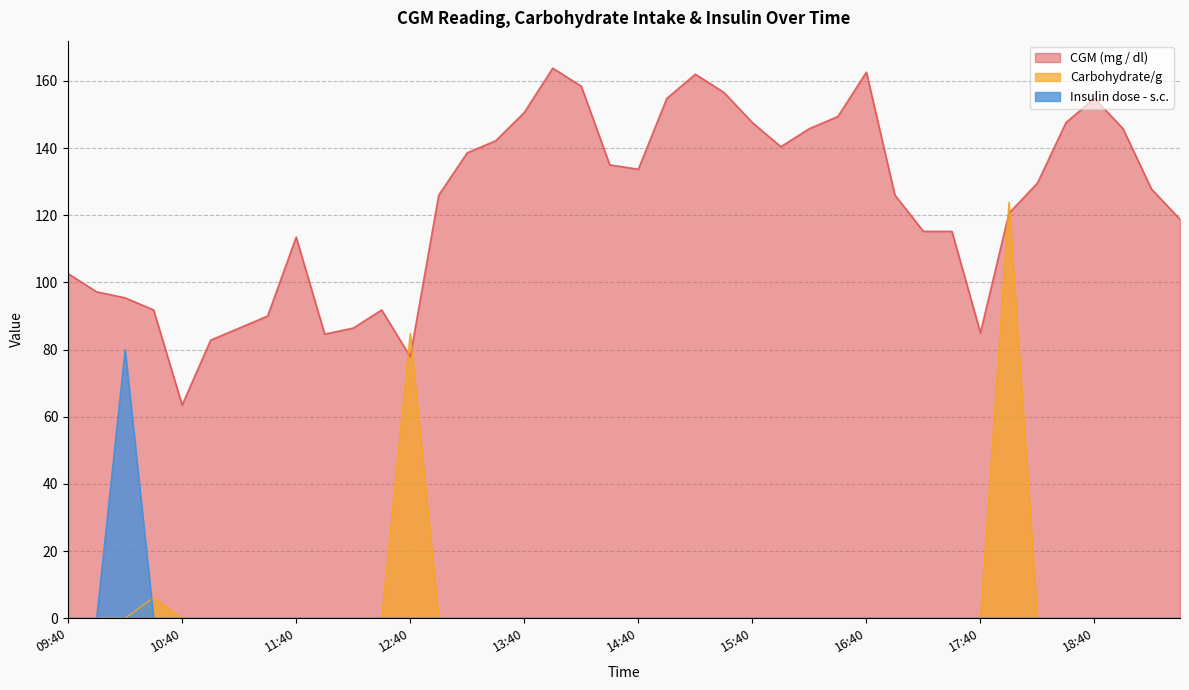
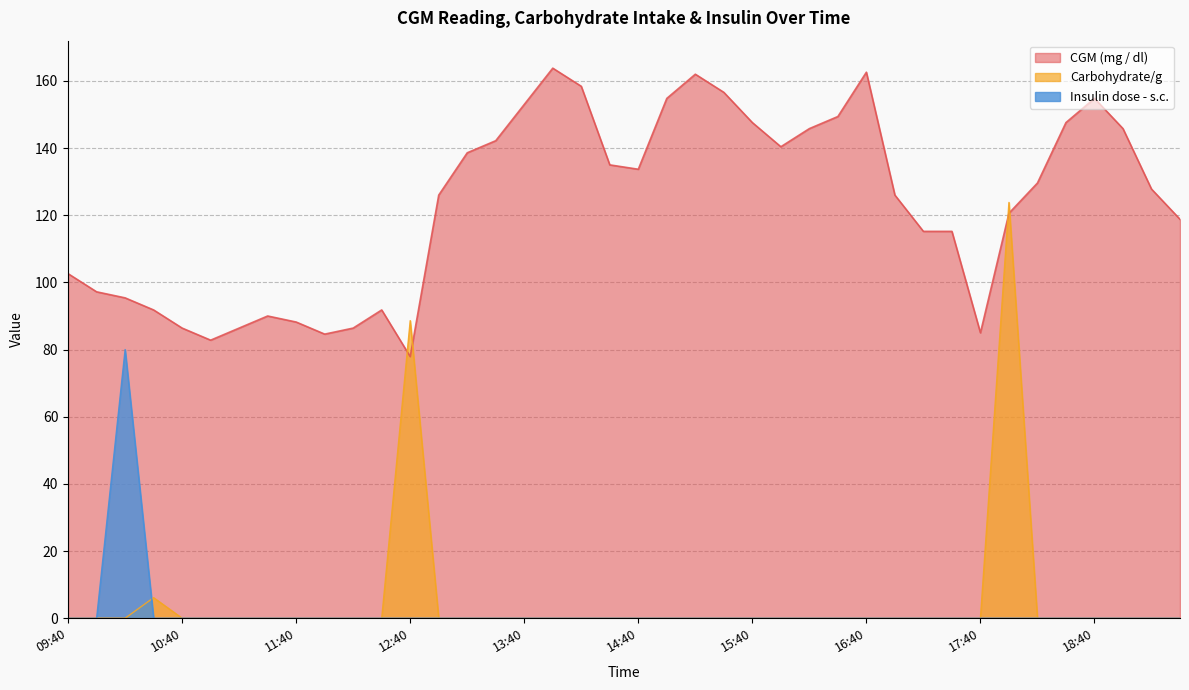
  {
    "CGM (mg / dl)": {
      "09:40": 103,
-     "10:40": 64,
-     "11:40": 114,
+     "10:40": 86,
+     "11:40": 88,
      "12:40": 78,
-     "13:40": 151,
+     "13:40": 153,
      "14:40": 134,
      "15:40": 148,
      "16:40": 163,
      "17:40": 85
    },
    "Carbohydrate/g": {
-     "12:40": 85
+     "12:40": 89
    },
    "Insulin dose - s.c.": {
      "12:40": 0
    }
  }
